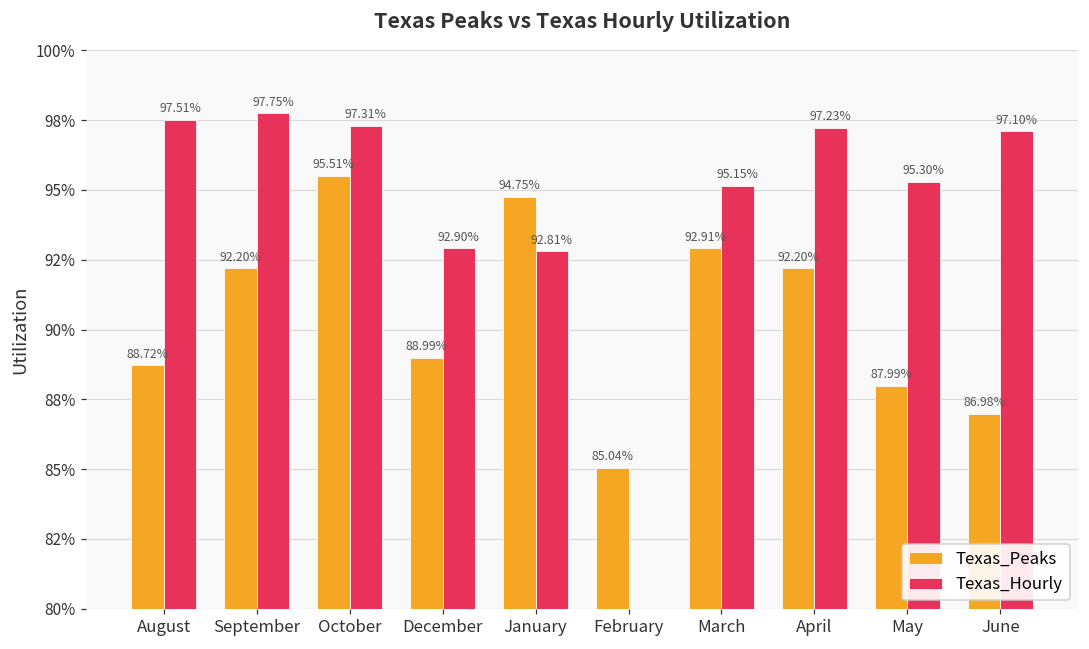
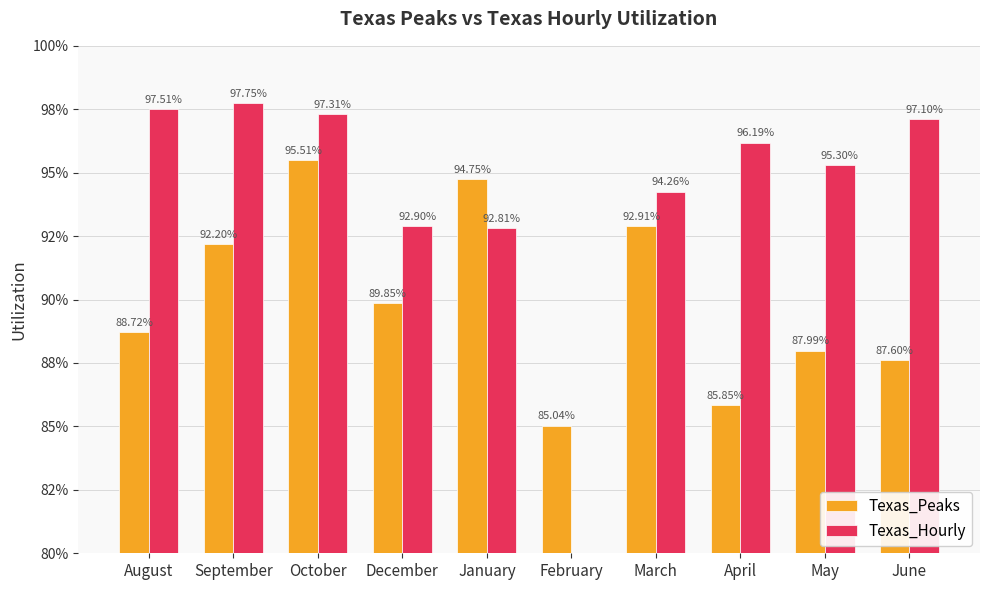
  {
    "Texas_Peaks": {
      "August": "88.72%",
      "September": "92.20%",
      "October": "95.51%",
-     "December": "88.99%",
+     "December": "89.85%",
      "January": "94.75%",
      "February": "85.04%",
      "March": "92.91%",
-     "April": "92.20%",
+     "April": "85.85%",
      "May": "87.99%",
-     "June": "86.98%"
+     "June": "87.60%"
    },
    "Texas_Hourly": {
      "August": "97.51%",
      "September": "97.75%",
      "October": "97.31%",
      "December": "92.90%",
      "January": "92.81%",
-     "March": "95.15%",
-     "April": "97.23%",
+     "March": "94.26%",
+     "April": "96.19%",
      "May": "95.30%",
      "June": "97.10%"
    }
  }
